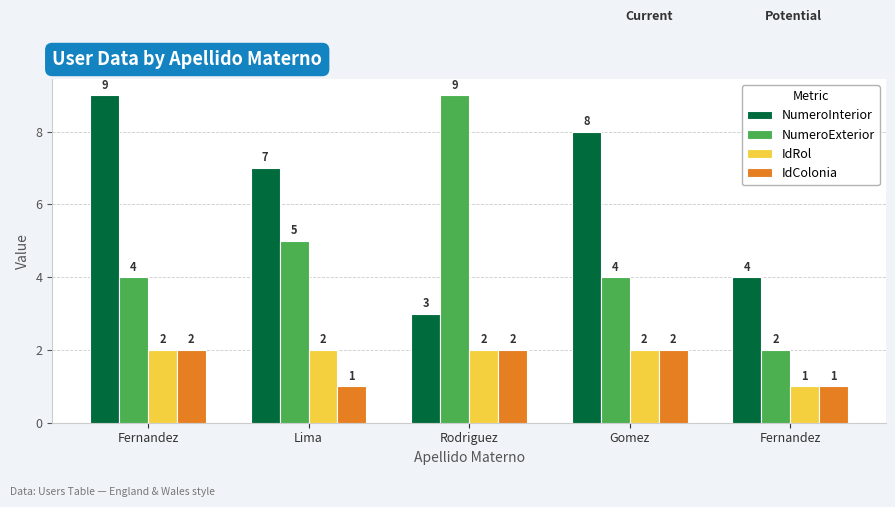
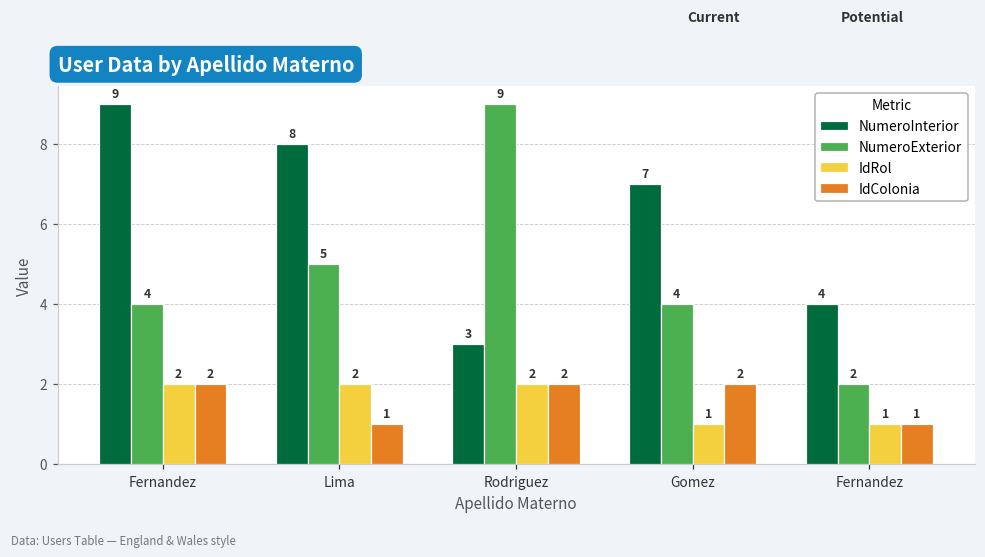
  {
    "NumeroInterior": {
-     "Lima": 7,
+     "Lima": 8,
      "Rodriguez": 3,
-     "Gomez": 8
+     "Gomez": 7
    },
    "NumeroExterior": {
      "Lima": 5,
      "Rodriguez": 9,
      "Gomez": 4
    },
    "IdRol": {
      "Lima": 2,
      "Rodriguez": 2,
-     "Gomez": 2
+     "Gomez": 1
    },
    "IdColonia": {
      "Lima": 1,
      "Rodriguez": 2,
      "Gomez": 2
    }
  }
